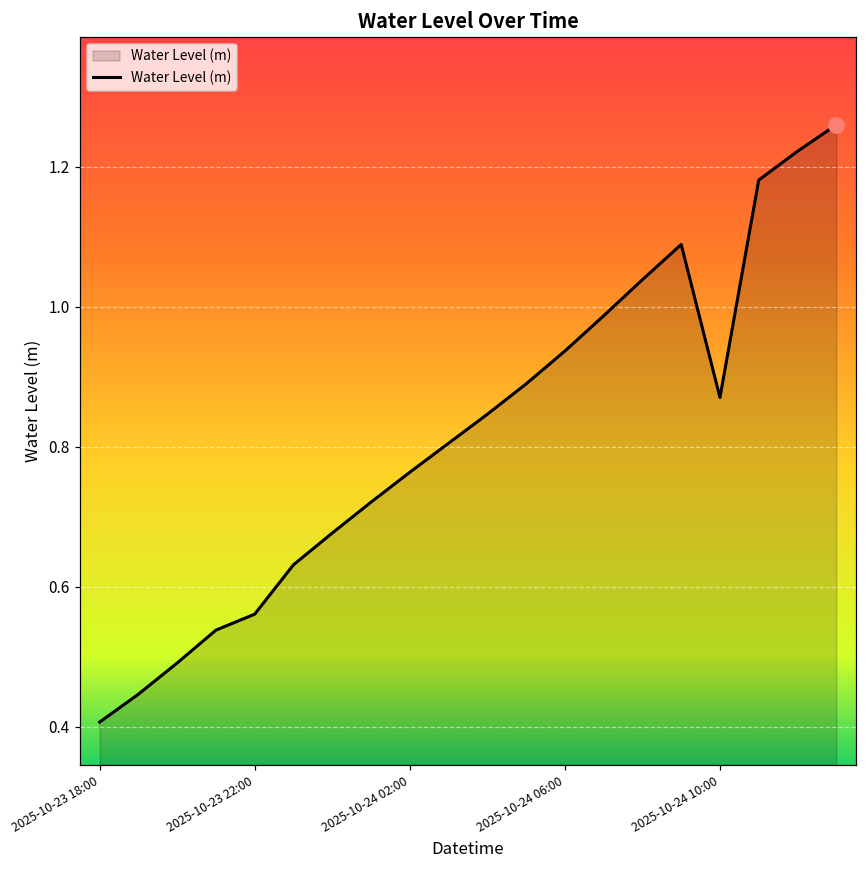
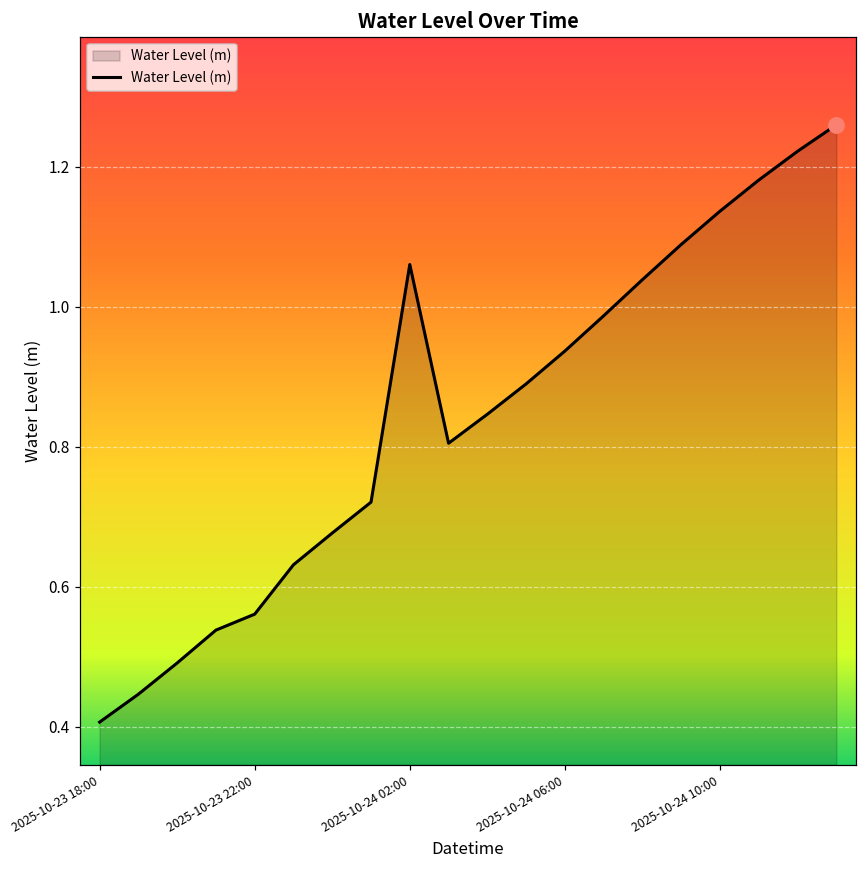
  {
    "Water Level (m)": {
      "2025-10-23 18:00": 0.41,
      "2025-10-23 22:00": 0.56,
-     "2025-10-24 02:00": 0.76,
+     "2025-10-24 02:00": 1.06,
      "2025-10-24 06:00": 0.94,
-     "2025-10-24 10:00": 0.87
+     "2025-10-24 10:00": 1.14
    }
  }
